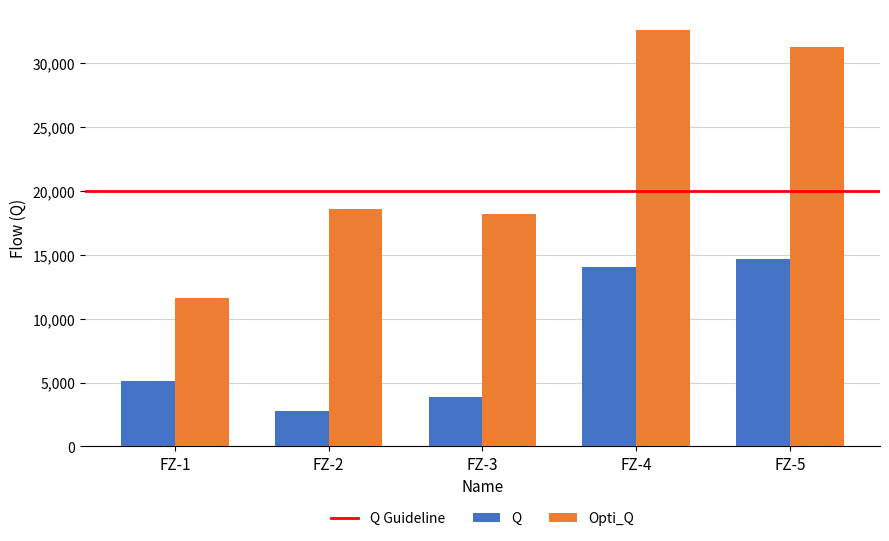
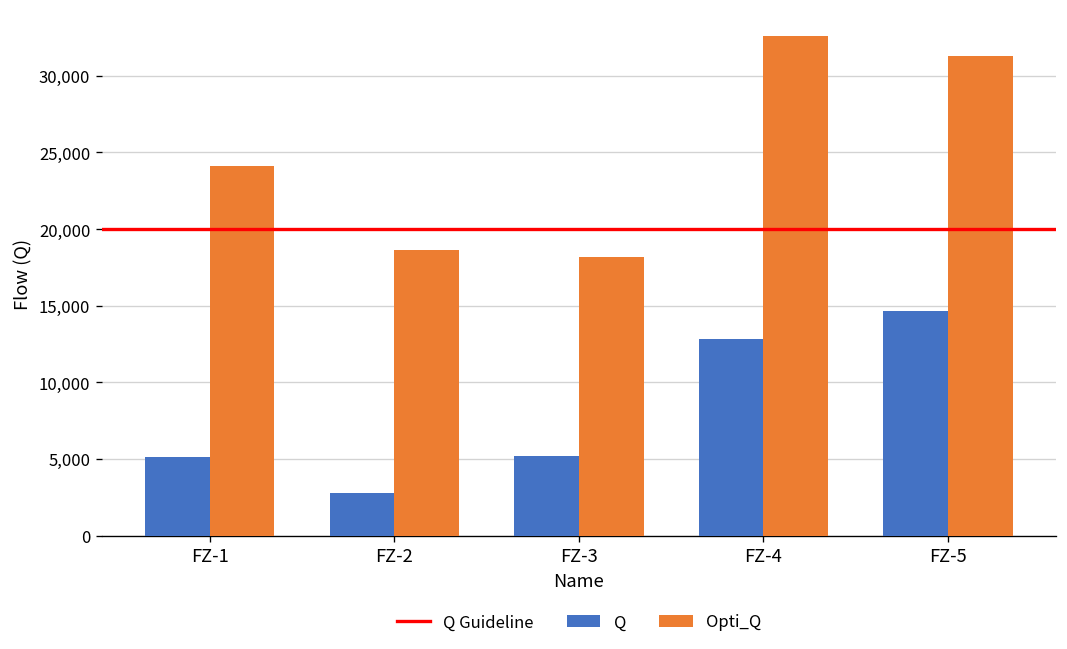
  {
    "Q": {
      "FZ-1": "5,100",
      "FZ-2": "2,800",
-     "FZ-3": "3,900",
-     "FZ-4": "14,100",
+     "FZ-3": "5,200",
+     "FZ-4": "12,800",
      "FZ-5": "14,700"
    },
    "Opti_Q": {
-     "FZ-1": "11,600",
+     "FZ-1": "24,100",
      "FZ-2": "18,600",
      "FZ-3": "18,200",
      "FZ-4": "32,600",
      "FZ-5": "31,300"
    }
  }
